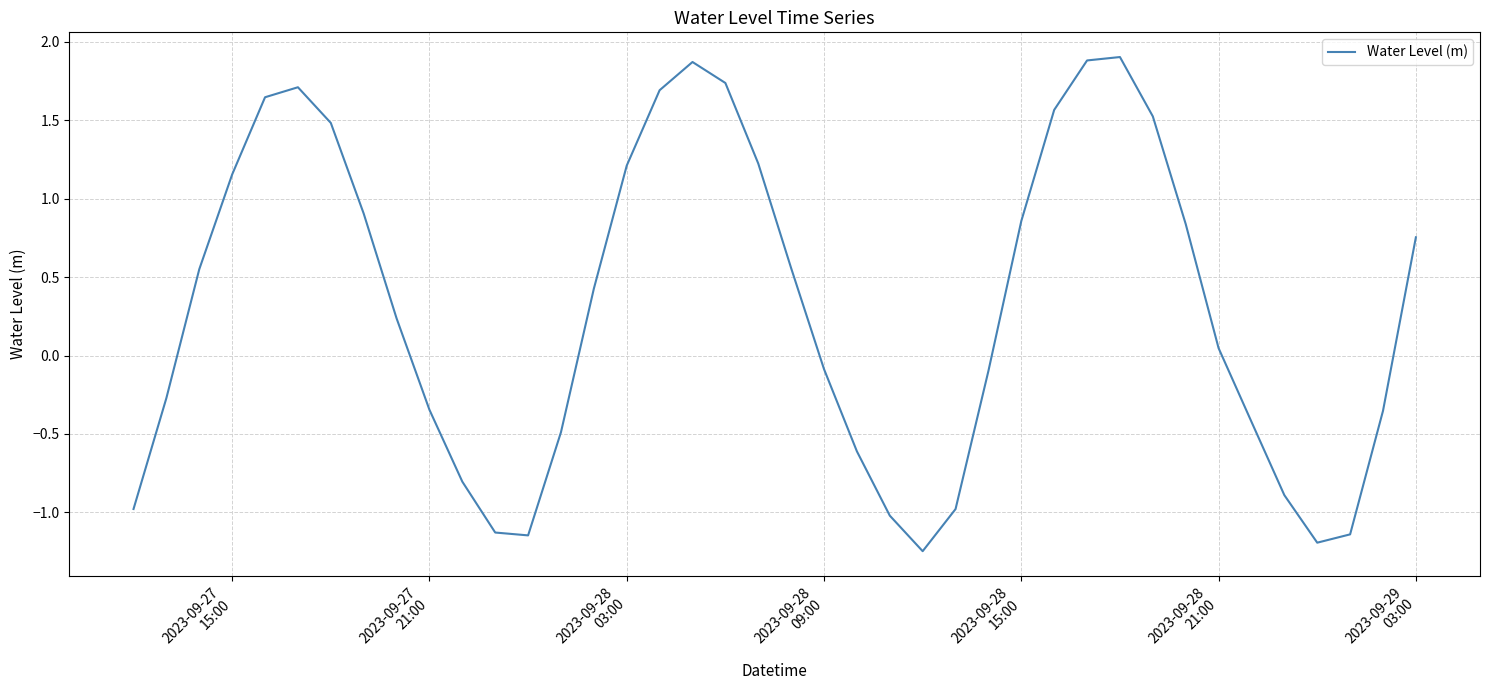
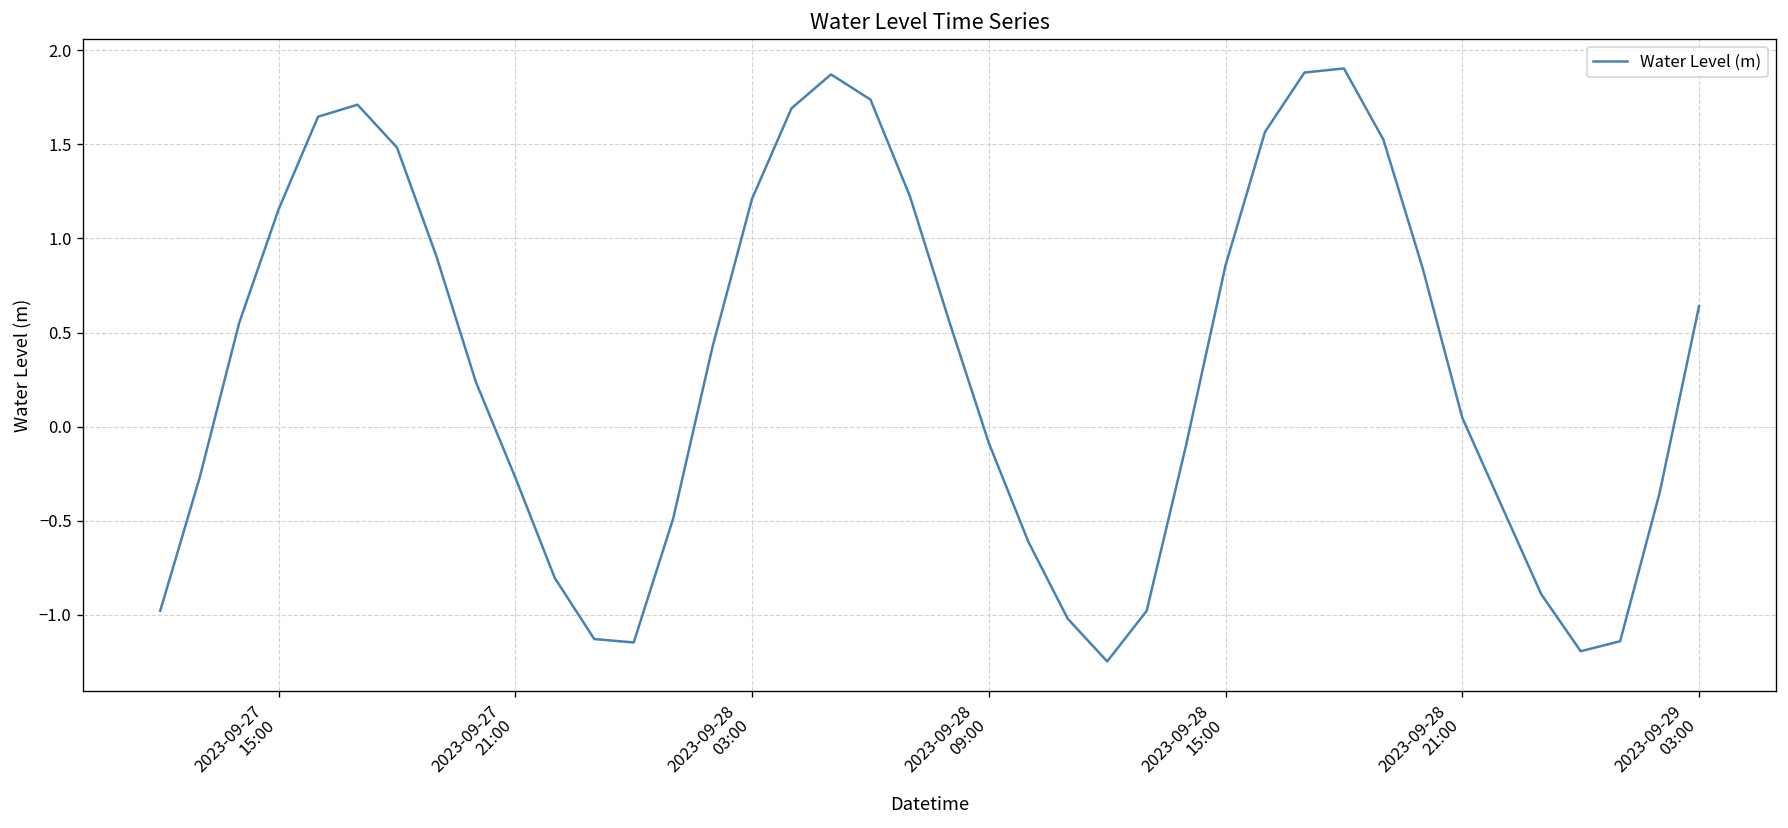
  {
    "2023-09-27 15:00": 1.15,
-   "2023-09-27 21:00": -0.35,
+   "2023-09-27 21:00": -0.27,
    "2023-09-28 03:00": 1.21,
    "2023-09-28 09:00": -0.09,
    "2023-09-28 15:00": 0.86,
    "2023-09-28 21:00": 0.05,
-   "2023-09-29 03:00": 0.75
+   "2023-09-29 03:00": 0.64
  }
